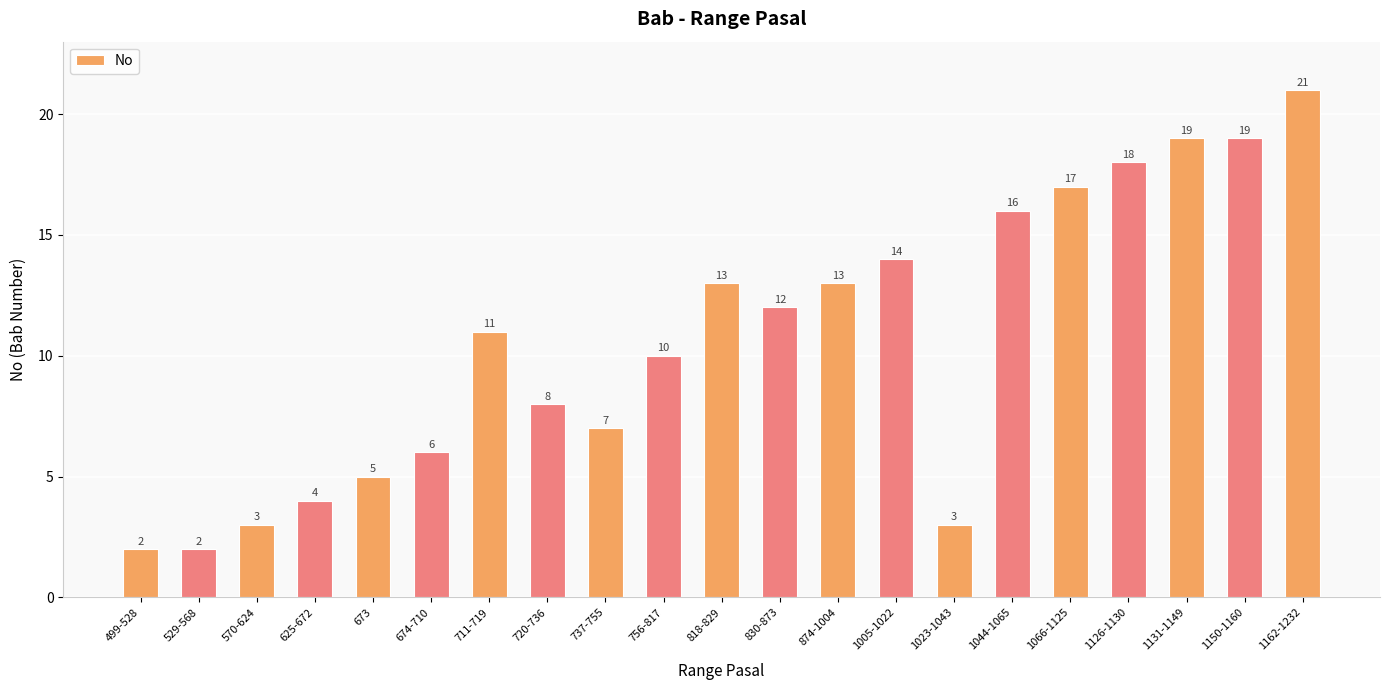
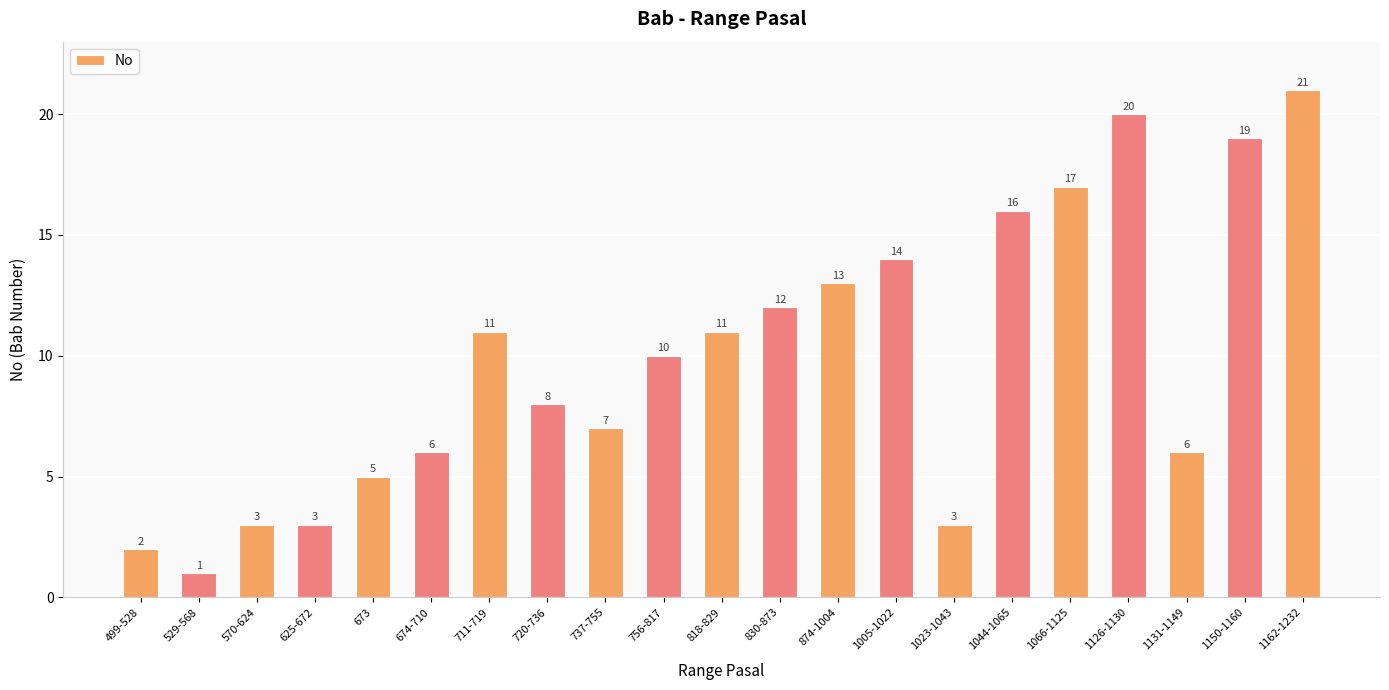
  {
    "499-528": 2,
-   "529-568": 2,
+   "529-568": 1,
    "570-624": 3,
-   "625-672": 4,
+   "625-672": 3,
    "673": 5,
    "674-710": 6,
    "711-719": 11,
    "720-736": 8,
    "737-755": 7,
    "756-817": 10,
-   "818-829": 13,
+   "818-829": 11,
    "830-873": 12,
    "874-1004": 13,
    "1005-1022": 14,
    "1023-1043": 3,
    "1044-1065": 16,
    "1066-1125": 17,
-   "1126-1130": 18,
-   "1131-1149": 19,
+   "1126-1130": 20,
+   "1131-1149": 6,
    "1150-1160": 19,
    "1162-1232": 21
  }
